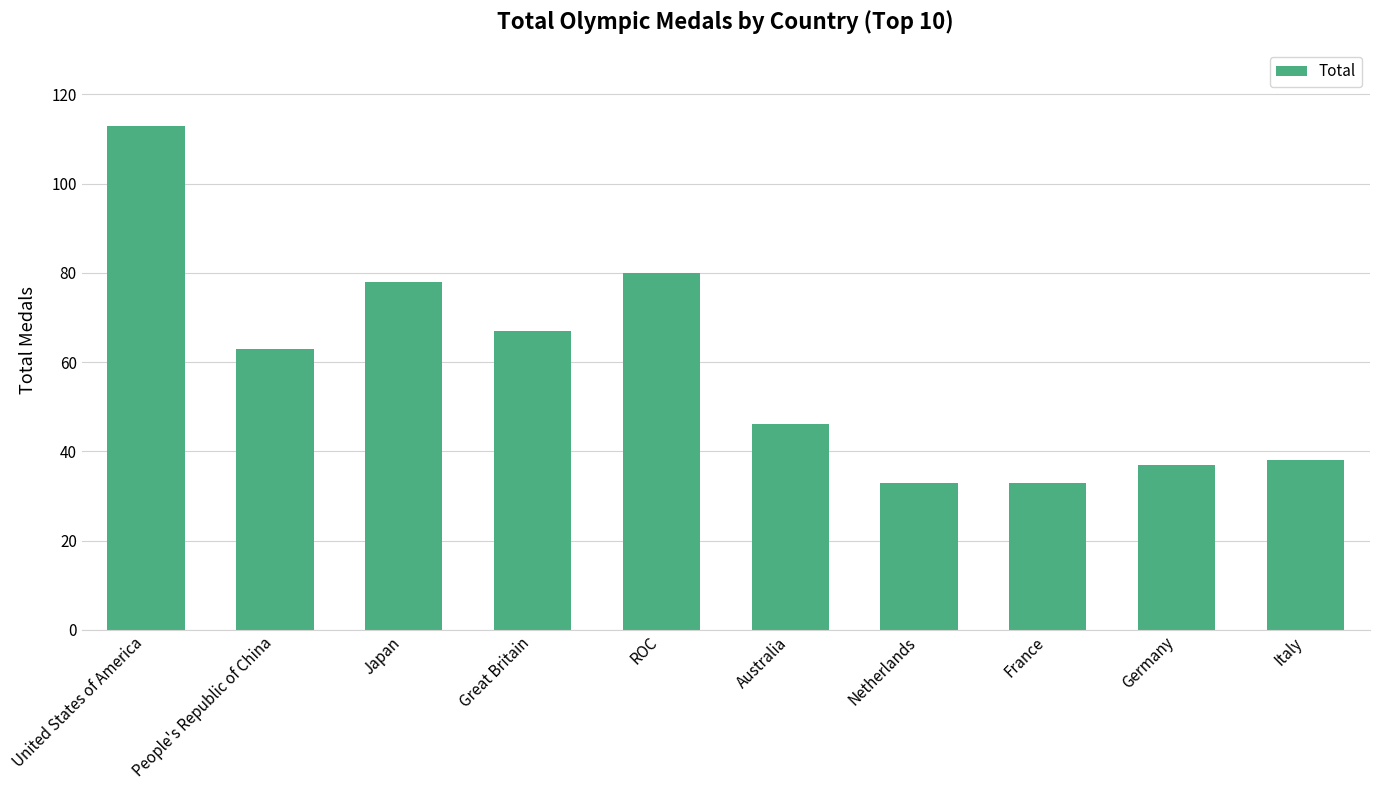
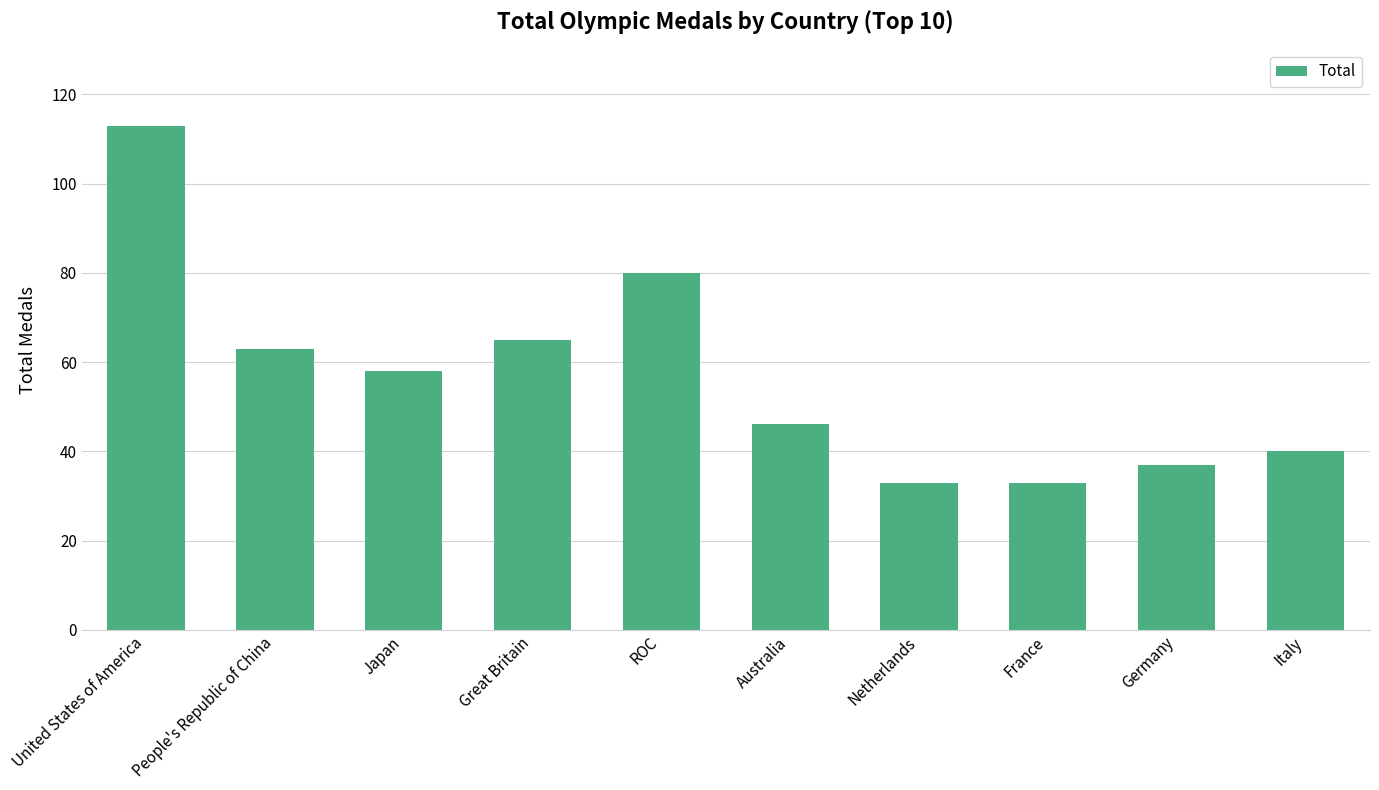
  {
    "United States of America": 113,
    "People's Republic of China": 63,
-   "Japan": 78,
-   "Great Britain": 67,
+   "Japan": 58,
+   "Great Britain": 65,
    "ROC": 80,
    "Australia": 46,
    "Netherlands": 33,
    "France": 33,
    "Germany": 37,
-   "Italy": 38
+   "Italy": 40
  }
